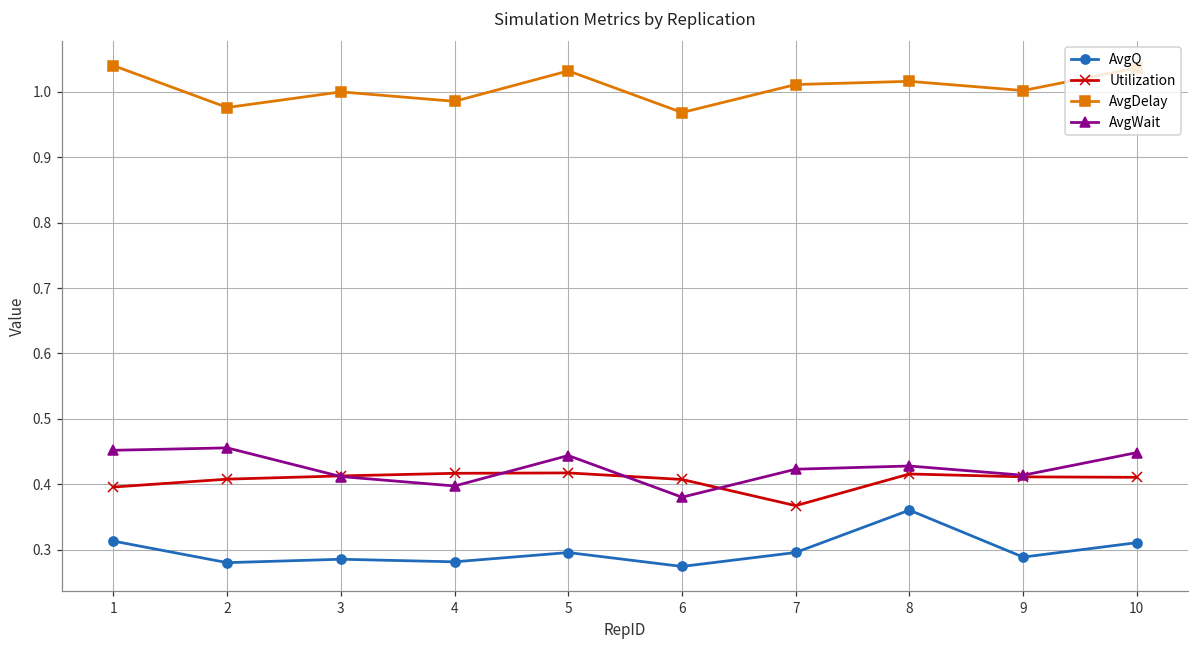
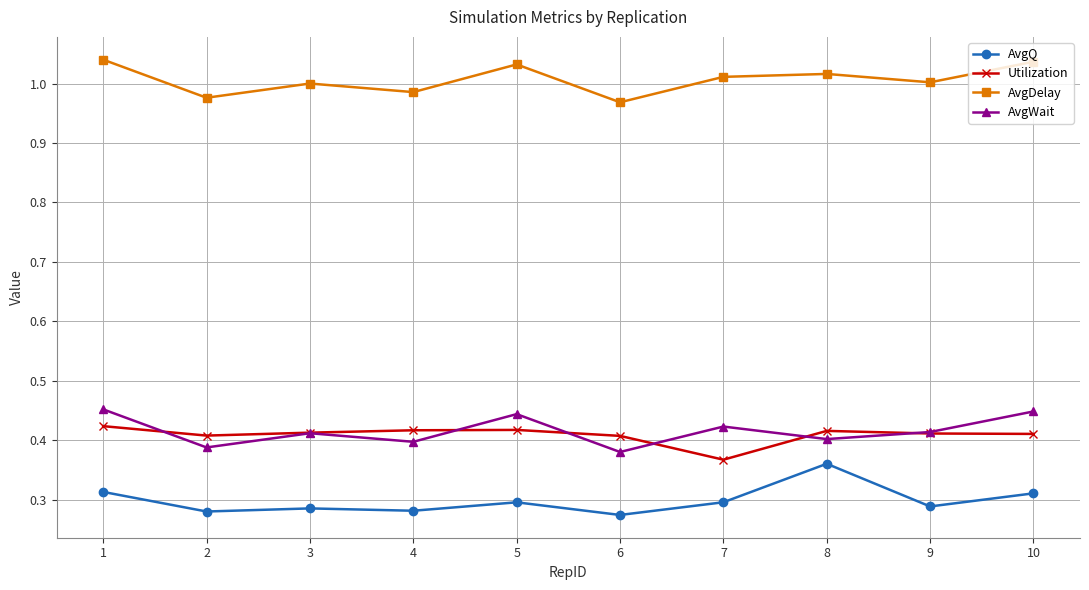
  {
    "AvgQ": {
      "1": 0.31,
      "2": 0.28,
      "3": 0.29,
      "4": 0.28,
      "5": 0.30,
      "6": 0.27,
      "7": 0.30,
      "8": 0.36,
      "9": 0.29,
      "10": 0.31
    },
    "Utilization": {
-     "1": 0.40,
+     "1": 0.42,
      "2": 0.41,
      "4": 0.42,
      "5": 0.42,
      "6": 0.41,
      "7": 0.37,
      "8": 0.42,
      "10": 0.41
    },
    "AvgDelay": {
      "1": 1.04,
      "2": 0.98,
      "3": 1.00,
      "4": 0.99,
      "5": 1.03,
      "6": 0.97,
      "7": 1.01,
      "8": 1.02,
      "9": 1.00
    },
    "AvgWait": {
      "1": 0.45,
-     "2": 0.46,
+     "2": 0.39,
      "4": 0.40,
      "5": 0.44,
      "6": 0.38,
      "7": 0.42,
-     "8": 0.43,
+     "8": 0.40,
      "10": 0.45
    }
  }
